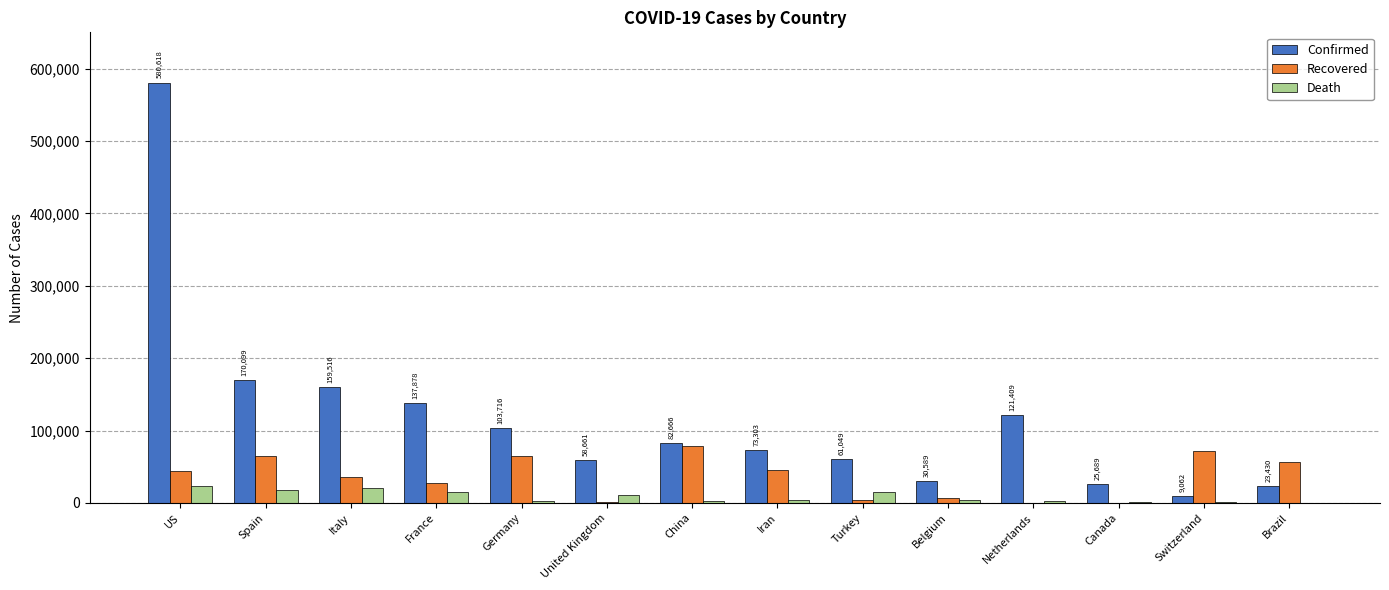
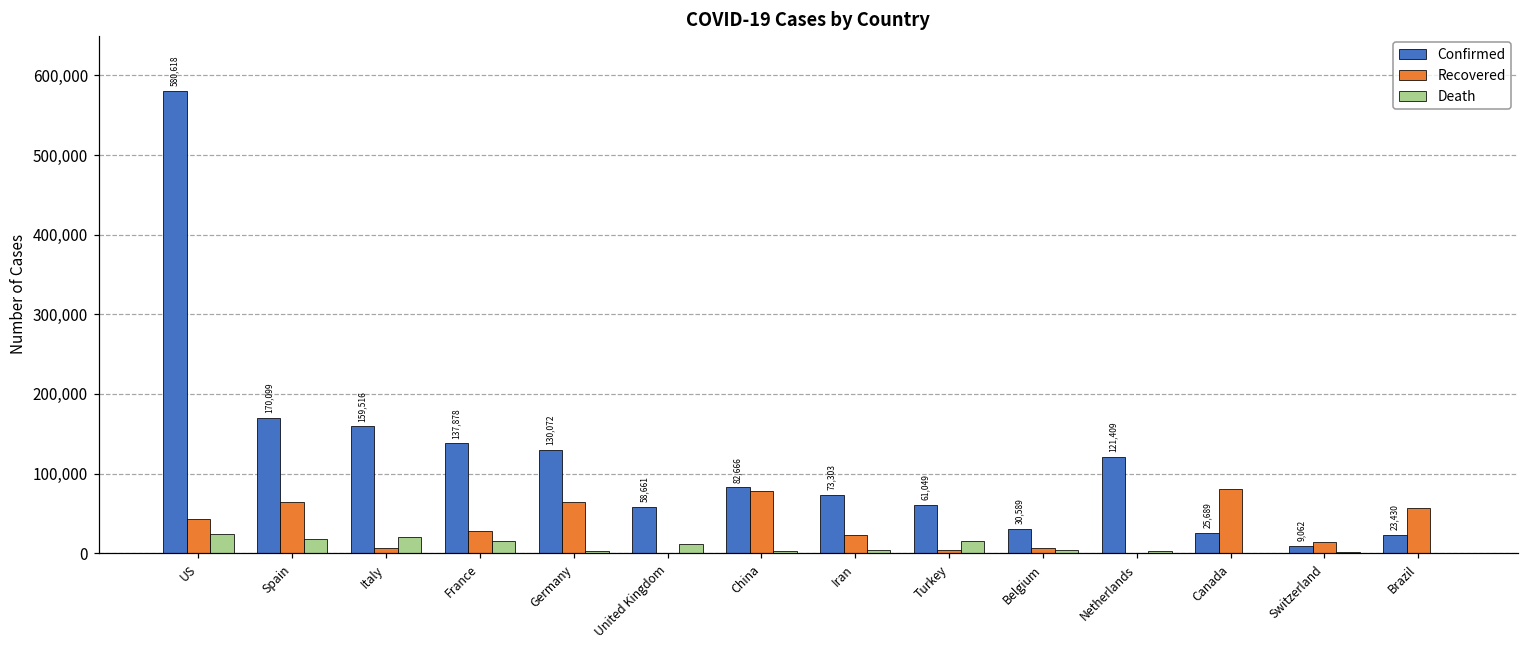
  {
    "Confirmed": {
      "US": "580,618",
      "Spain": "170,099",
      "Italy": "159,516",
      "France": "137,878",
-     "Germany": "103,716",
+     "Germany": "130,072",
      "United Kingdom": "58,661",
      "China": "82,666",
      "Iran": "73,303",
      "Turkey": "61,049",
      "Belgium": "30,589",
      "Netherlands": "121,409",
      "Canada": "25,689",
      "Switzerland": "9,062",
      "Brazil": "23,430"
    },
    "Recovered": {
      "US": "40,000",
      "Spain": "60,000",
-     "Italy": "40,000",
+     "Italy": "10,000",
      "France": "30,000",
      "Germany": "60,000",
      "China": "80,000",
-     "Iran": "50,000",
+     "Iran": "20,000",
      "Turkey": "0",
      "Belgium": "10,000",
-     "Canada": "0",
-     "Switzerland": "70,000",
+     "Canada": "80,000",
+     "Switzerland": "10,000",
      "Brazil": "60,000"
    },
    "Death": {
      "US": "20,000",
      "Spain": "20,000",
      "Italy": "20,000",
      "France": "10,000",
      "United Kingdom": "10,000",
      "Iran": "0",
      "Turkey": "20,000",
      "Belgium": "0",
      "Brazil": "0"
    }
  }
